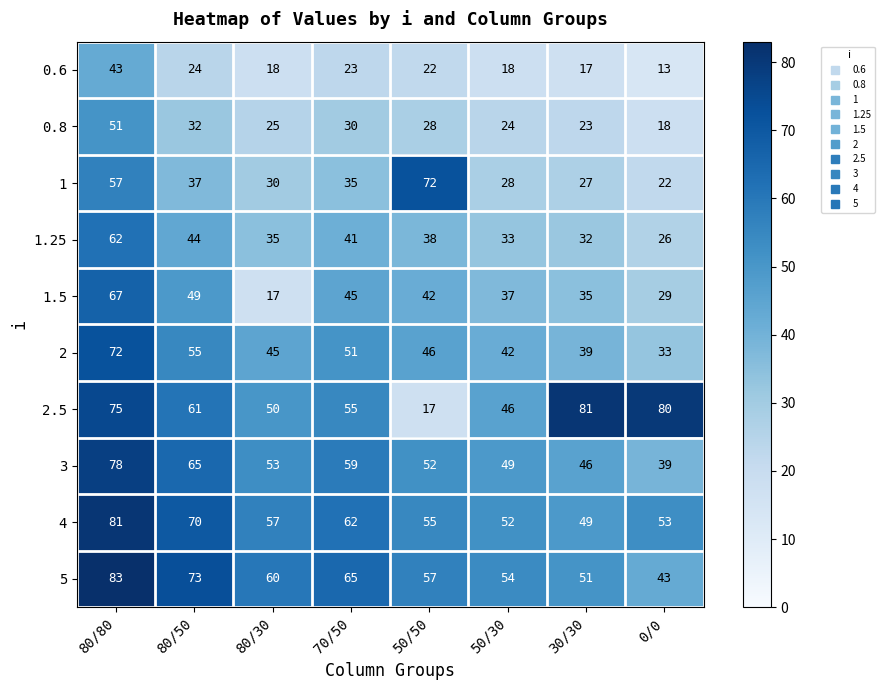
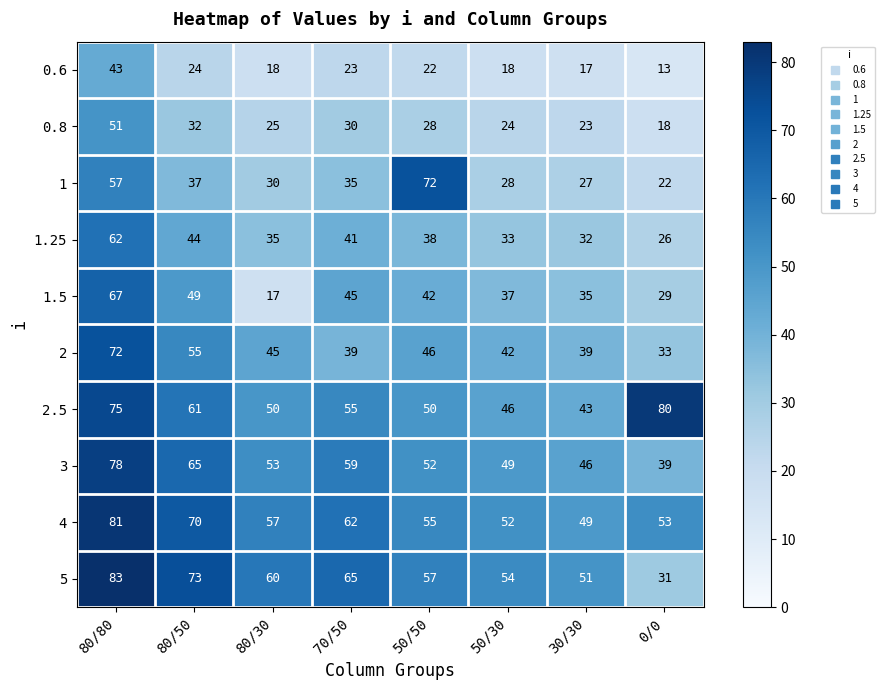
  {
    "0.6": {
      "80/80": 43,
      "80/50": 24,
      "80/30": 18,
      "70/50": 23,
      "50/50": 22,
      "50/30": 18,
      "30/30": 17,
      "0/0": 13
    },
    "0.8": {
      "80/80": 51,
      "80/50": 32,
      "80/30": 25,
      "70/50": 30,
      "50/50": 28,
      "50/30": 24,
      "30/30": 23,
      "0/0": 18
    },
    "1": {
      "80/80": 57,
      "80/50": 37,
      "80/30": 30,
      "70/50": 35,
      "50/50": 72,
      "50/30": 28,
      "30/30": 27,
      "0/0": 22
    },
    "1.25": {
      "80/80": 62,
      "80/50": 44,
      "80/30": 35,
      "70/50": 41,
      "50/50": 38,
      "50/30": 33,
      "30/30": 32,
      "0/0": 26
    },
    "1.5": {
      "80/80": 67,
      "80/50": 49,
      "80/30": 17,
      "70/50": 45,
      "50/50": 42,
      "50/30": 37,
      "30/30": 35,
      "0/0": 29
    },
    "2": {
      "80/80": 72,
      "80/50": 55,
      "80/30": 45,
-     "70/50": 51,
+     "70/50": 39,
      "50/50": 46,
      "50/30": 42,
      "30/30": 39,
      "0/0": 33
    },
    "2.5": {
      "80/80": 75,
      "80/50": 61,
      "80/30": 50,
      "70/50": 55,
-     "50/50": 17,
+     "50/50": 50,
      "50/30": 46,
-     "30/30": 81,
+     "30/30": 43,
      "0/0": 80
    },
    "3": {
      "80/80": 78,
      "80/50": 65,
      "80/30": 53,
      "70/50": 59,
      "50/50": 52,
      "50/30": 49,
      "30/30": 46,
      "0/0": 39
    },
    "4": {
      "80/80": 81,
      "80/50": 70,
      "80/30": 57,
      "70/50": 62,
      "50/50": 55,
      "50/30": 52,
      "30/30": 49,
      "0/0": 53
    },
    "5": {
      "80/80": 83,
      "80/50": 73,
      "80/30": 60,
      "70/50": 65,
      "50/50": 57,
      "50/30": 54,
      "30/30": 51,
-     "0/0": 43
+     "0/0": 31
    }
  }
